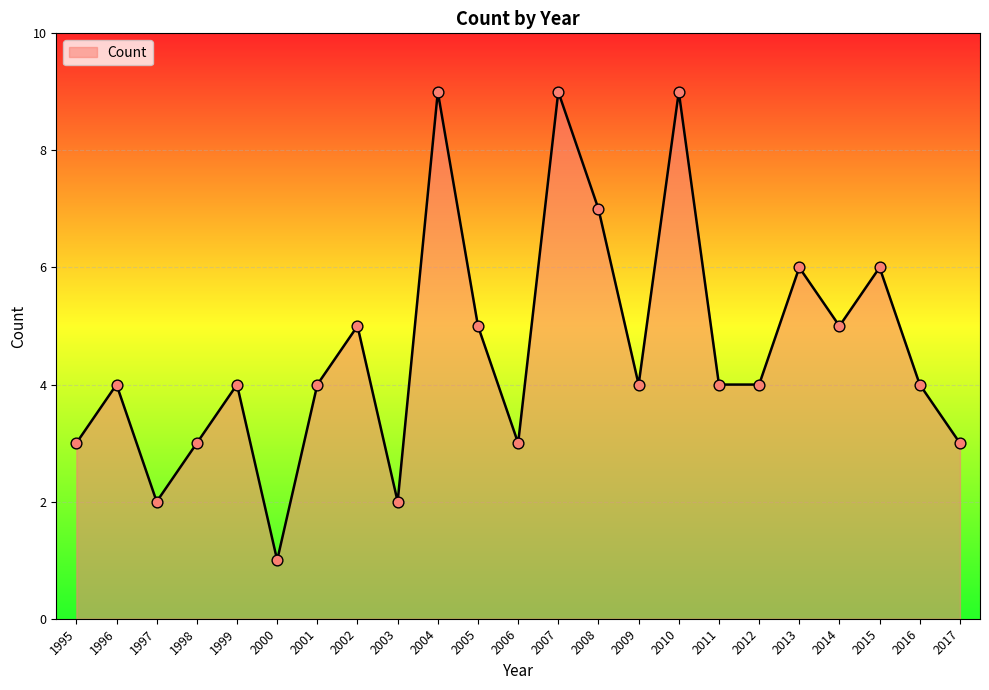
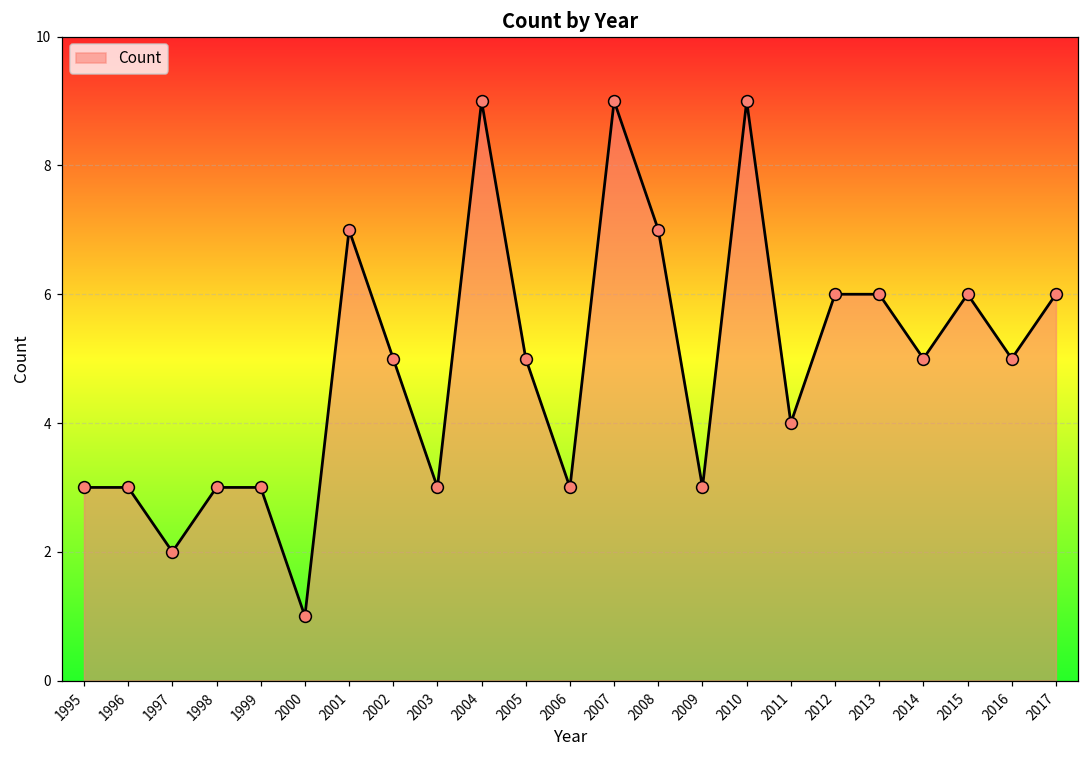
  {
    "1995": 3,
-   "1996": 4,
+   "1996": 3,
    "1997": 2,
    "1998": 3,
-   "1999": 4,
+   "1999": 3,
    "2000": 1,
-   "2001": 4,
+   "2001": 7,
    "2002": 5,
-   "2003": 2,
+   "2003": 3,
    "2004": 9,
    "2005": 5,
    "2006": 3,
    "2007": 9,
    "2008": 7,
-   "2009": 4,
+   "2009": 3,
    "2010": 9,
    "2011": 4,
-   "2012": 4,
+   "2012": 6,
    "2013": 6,
    "2014": 5,
    "2015": 6,
-   "2016": 4,
-   "2017": 3
+   "2016": 5,
+   "2017": 6
  }
